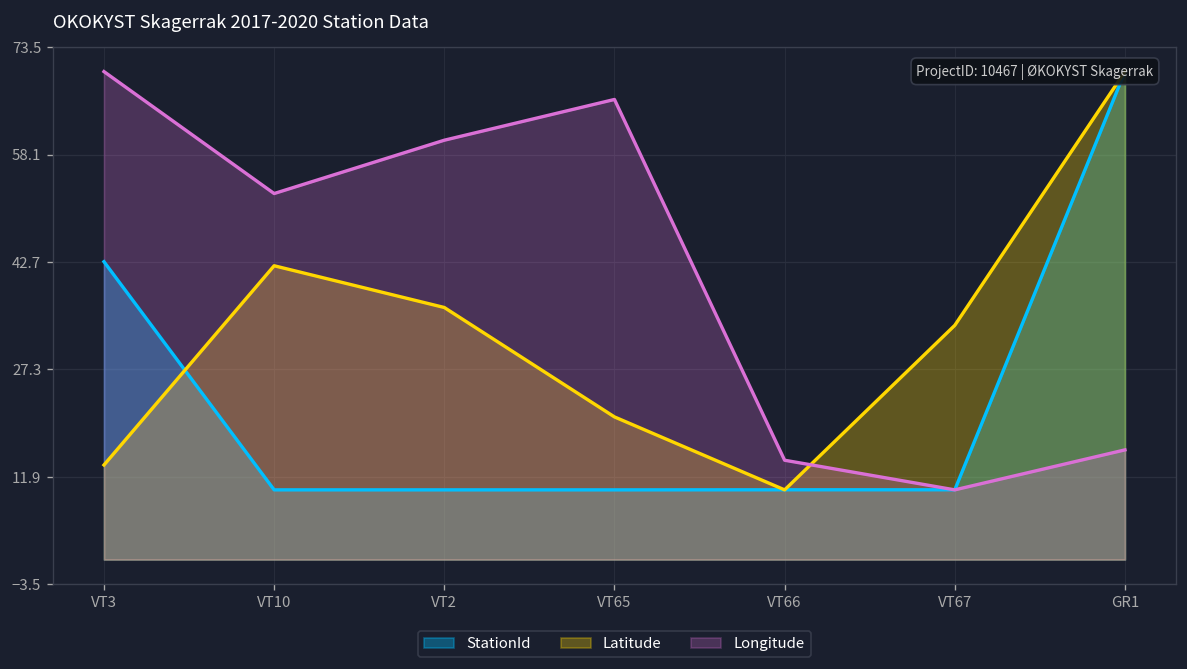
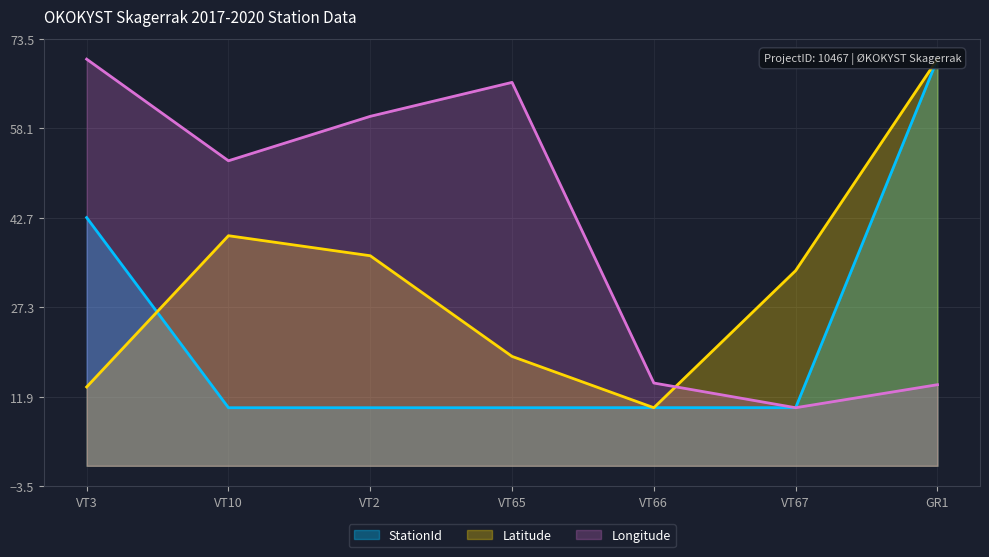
  {
    "StationId": {
      "VT3": 43,
      "VT10": 10,
      "VT2": 10,
      "VT65": 10
    },
    "Latitude": {
      "VT3": 14,
-     "VT10": 42,
+     "VT10": 40,
      "VT2": 36,
-     "VT65": 20,
+     "VT65": 19,
      "VT67": 34
    },
    "Longitude": {
      "VT3": 70,
      "VT10": 53,
      "VT2": 60,
      "VT65": 66,
      "VT66": 14,
-     "GR1": 16
+     "GR1": 14
    }
  }
